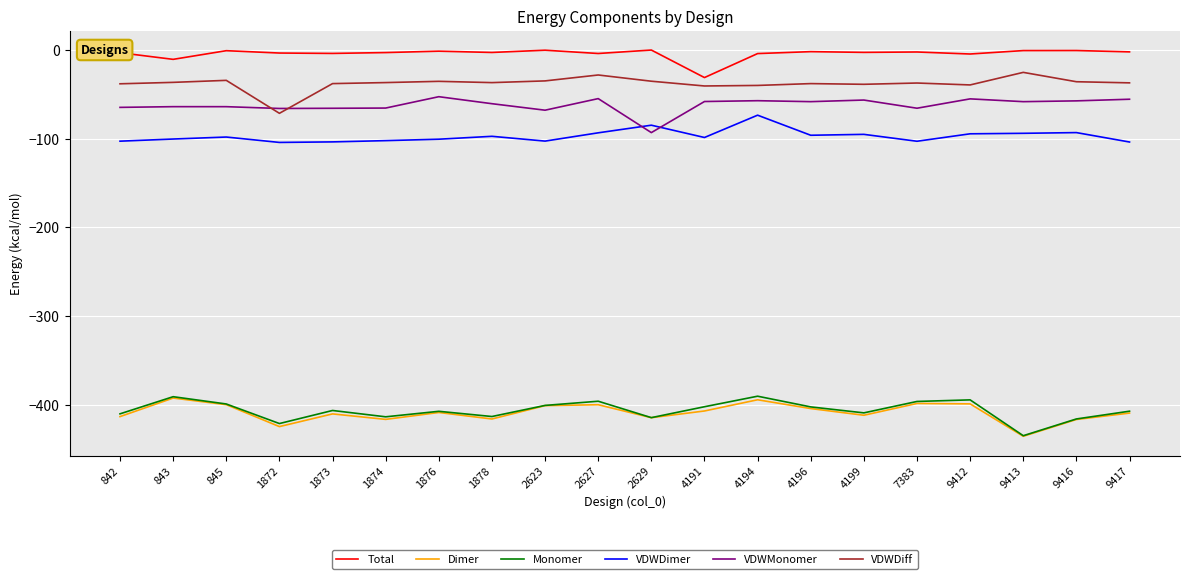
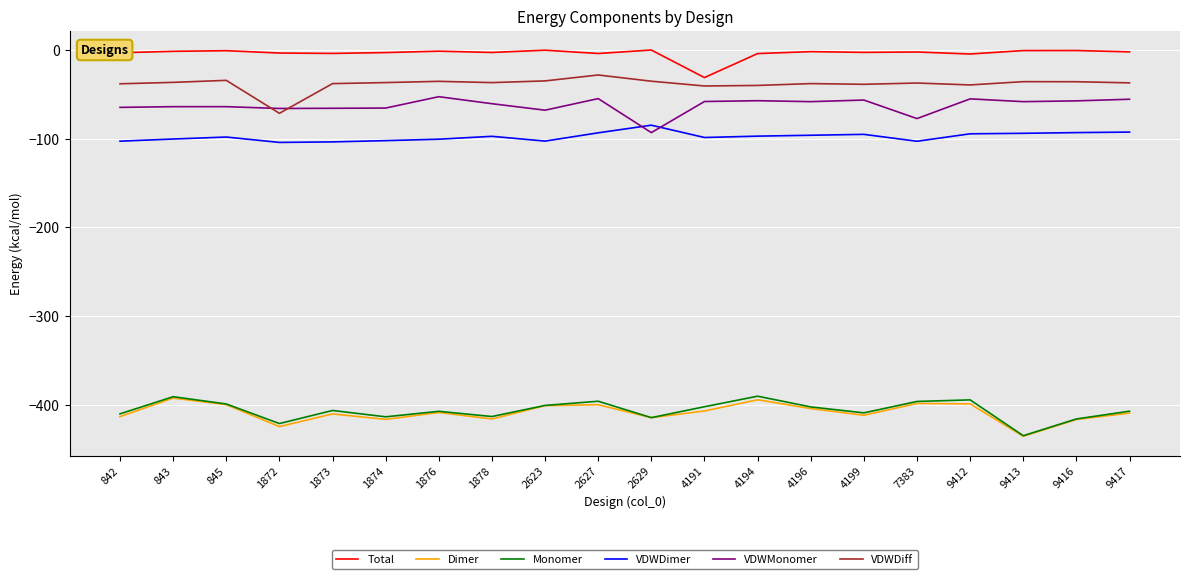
  {
    "Total": {
-     "843": -10,
+     "843": 0,
      "845": 0,
      "1872": 0,
      "1873": 0,
      "1874": 0,
      "1876": 0,
      "1878": 0,
      "2623": 0,
      "2627": 0,
      "2629": 0,
      "4191": -30,
      "4194": 0,
      "4196": 0,
      "4199": 0,
      "7383": 0,
      "9412": 0,
      "9413": 0,
      "9416": 0,
      "9417": 0
    },
    "Dimer": {
      "842": -410,
      "1872": -420,
      "1873": -410,
      "1874": -420,
      "2627": -400,
      "4191": -410,
      "4194": -390,
      "9412": -400
    },
    "Monomer": {
      "842": -410,
      "1872": -420,
      "1873": -410,
      "1874": -410,
      "2627": -400,
      "4191": -400,
      "4194": -390,
      "9412": -390
    },
    "VDWDimer": {
      "842": -100,
      "843": -100,
      "845": -100,
      "1872": -100,
      "1873": -100,
      "1874": -100,
      "1876": -100,
      "1878": -100,
      "2623": -100,
      "2627": -90,
      "2629": -80,
      "4191": -100,
-     "4194": -70,
+     "4194": -100,
      "4196": -100,
      "4199": -100,
      "7383": -100,
      "9412": -90,
      "9413": -90,
      "9416": -90,
-     "9417": -100
+     "9417": -90
    },
    "VDWMonomer": {
      "842": -60,
      "843": -60,
      "845": -60,
      "1872": -70,
      "1873": -70,
      "1874": -70,
      "1876": -50,
      "1878": -60,
      "2623": -70,
      "2627": -50,
      "2629": -90,
      "4191": -60,
      "4194": -60,
      "4196": -60,
      "4199": -60,
-     "7383": -70,
+     "7383": -80,
      "9412": -60,
      "9413": -60,
      "9416": -60,
      "9417": -60
    },
    "VDWDiff": {
      "842": -40,
      "843": -40,
      "845": -30,
      "1872": -70,
      "1873": -40,
      "1874": -40,
      "1876": -40,
      "1878": -40,
      "2623": -30,
      "2627": -30,
      "2629": -40,
      "4191": -40,
      "4194": -40,
      "4196": -40,
      "4199": -40,
      "7383": -40,
      "9412": -40,
-     "9413": -30,
+     "9413": -40,
      "9416": -40,
      "9417": -40
    }
  }
